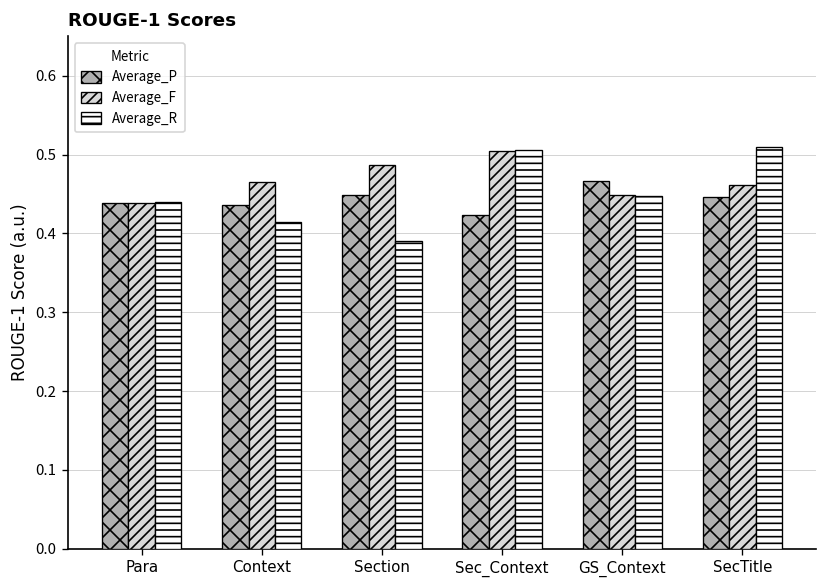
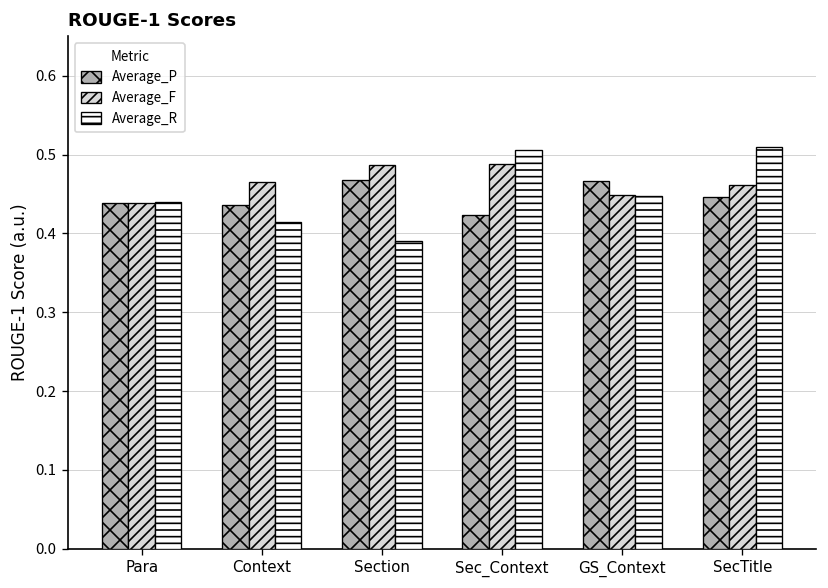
  {
    "Average_P": {
      "Para": 0.44,
      "Context": 0.44,
-     "Section": 0.45,
+     "Section": 0.47,
      "Sec_Context": 0.42,
      "GS_Context": 0.47,
      "SecTitle": 0.45
    },
    "Average_F": {
      "Para": 0.44,
      "Context": 0.47,
      "Section": 0.49,
-     "Sec_Context": 0.50,
+     "Sec_Context": 0.49,
      "GS_Context": 0.45,
      "SecTitle": 0.46
    },
    "Average_R": {
      "Para": 0.44,
      "Context": 0.42,
      "Section": 0.39,
      "Sec_Context": 0.51,
      "GS_Context": 0.45,
      "SecTitle": 0.51
    }
  }
